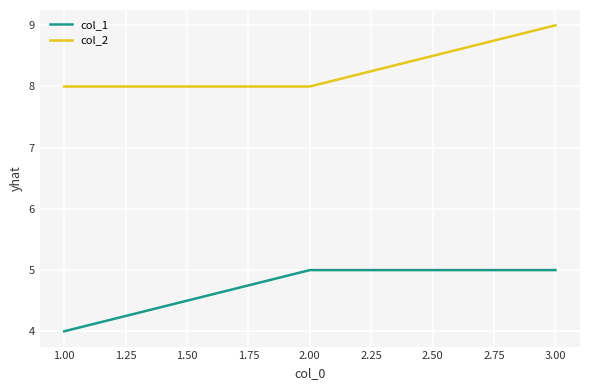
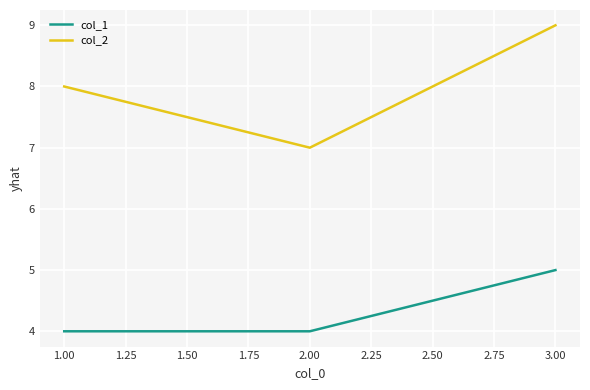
  {
    "col_1": {
      "1.00": 4,
-     "2.00": 5,
+     "2.00": 4,
      "3.00": 5
    },
    "col_2": {
      "1.00": 8,
-     "2.00": 8,
+     "2.00": 7,
      "3.00": 9
    }
  }
